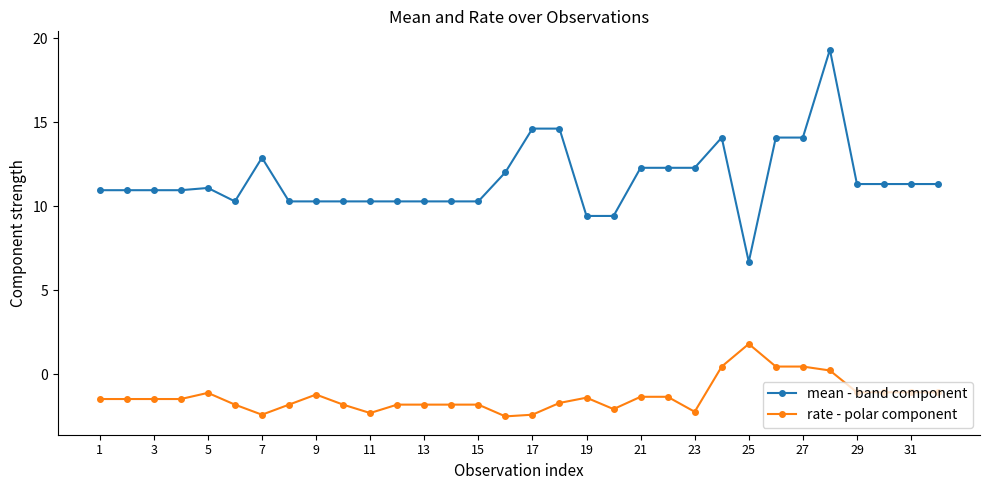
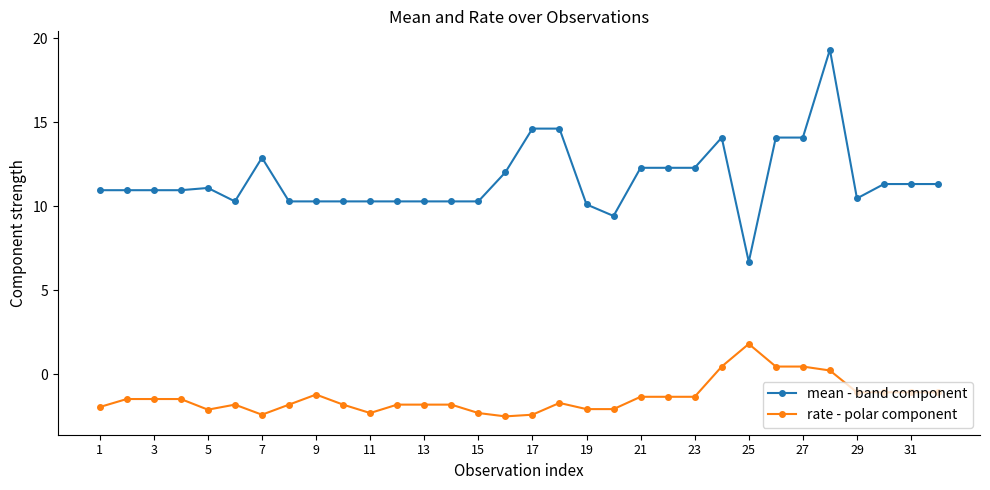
  {
    "mean - band component": {
      "1": 11.0,
      "3": 11.0,
      "5": 11.1,
      "7": 12.9,
      "9": 10.3,
      "11": 10.3,
      "13": 10.3,
      "15": 10.3,
      "17": 14.6,
-     "19": 9.4,
+     "19": 10.1,
      "21": 12.3,
      "23": 12.3,
      "25": 6.7,
      "27": 14.1,
-     "29": 11.3,
+     "29": 10.5,
      "31": 11.3
    },
    "rate - polar component": {
-     "1": -1.5,
+     "1": -1.9,
      "3": -1.5,
-     "5": -1.1,
+     "5": -2.1,
      "7": -2.4,
      "9": -1.2,
      "11": -2.3,
      "13": -1.8,
-     "15": -1.8,
+     "15": -2.3,
      "17": -2.4,
-     "19": -1.4,
+     "19": -2.1,
      "21": -1.3,
-     "23": -2.2,
+     "23": -1.3,
      "25": 1.8,
      "27": 0.5
    }
  }
